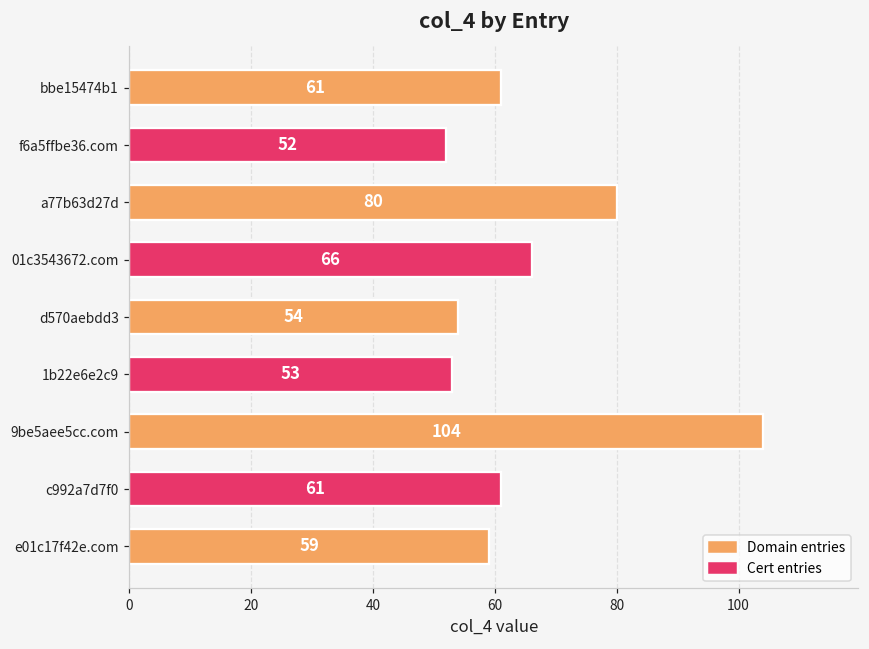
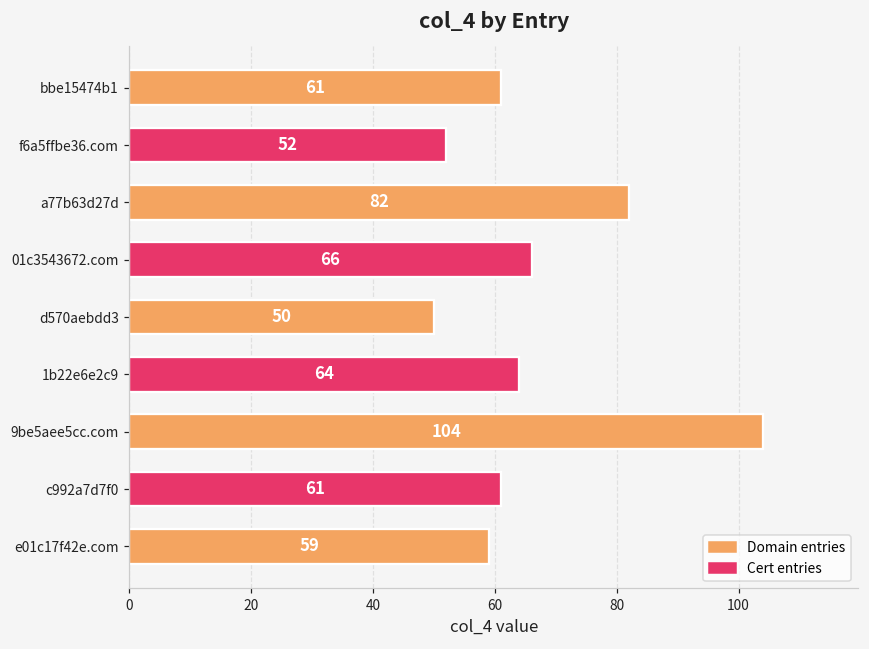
  {
    "bbe15474b1": 61,
    "f6a5ffbe36.com": 52,
-   "a77b63d27d": 80,
+   "a77b63d27d": 82,
    "01c3543672.com": 66,
-   "d570aebdd3": 54,
-   "1b22e6e2c9": 53,
+   "d570aebdd3": 50,
+   "1b22e6e2c9": 64,
    "9be5aee5cc.com": 104,
    "c992a7d7f0": 61,
    "e01c17f42e.com": 59
  }
